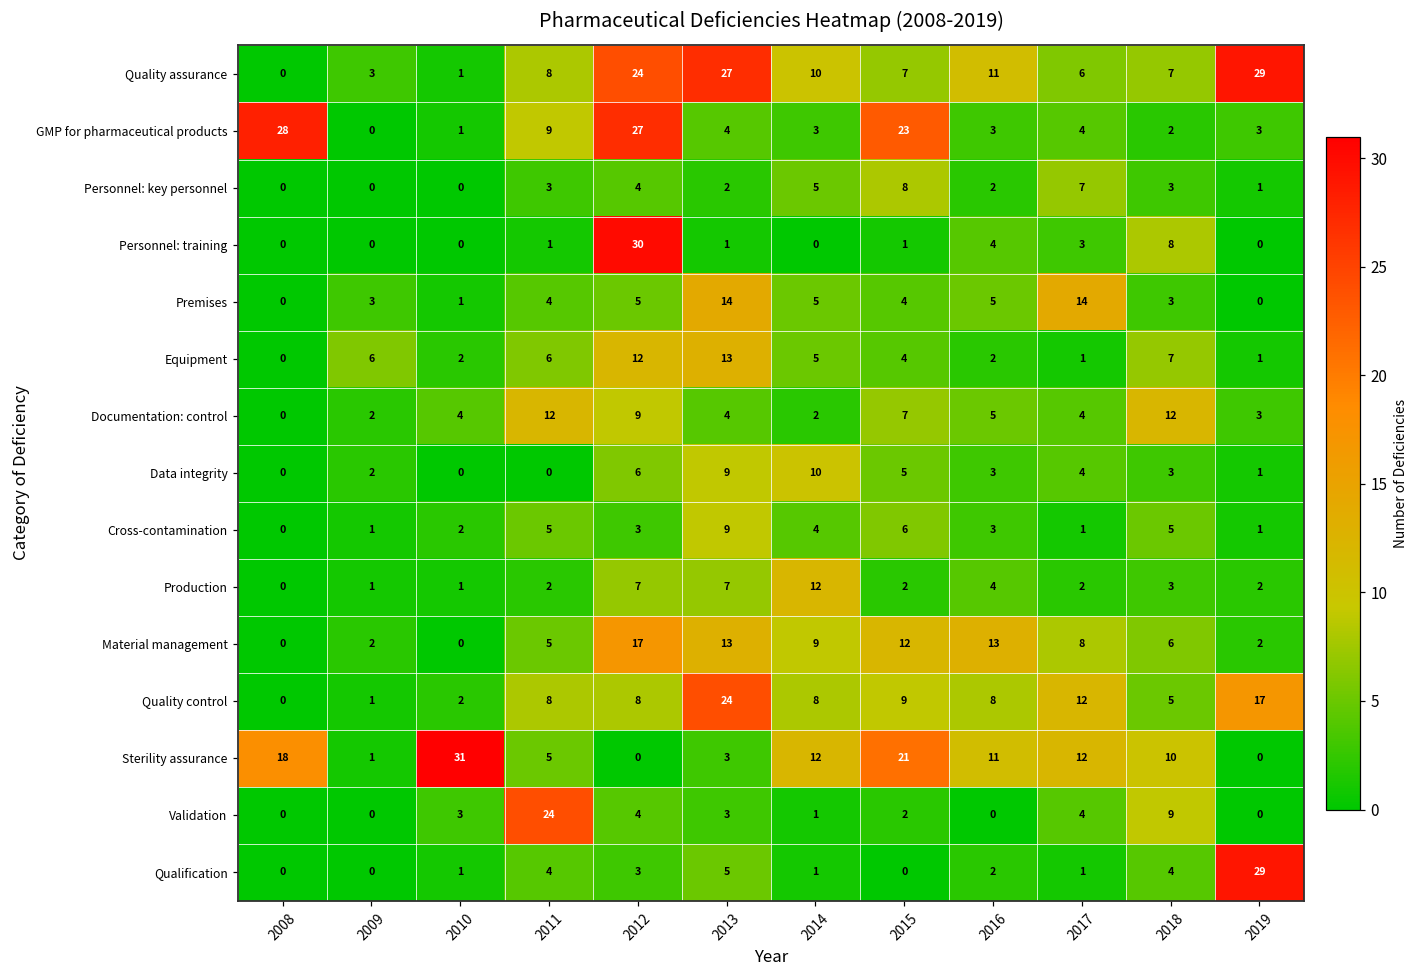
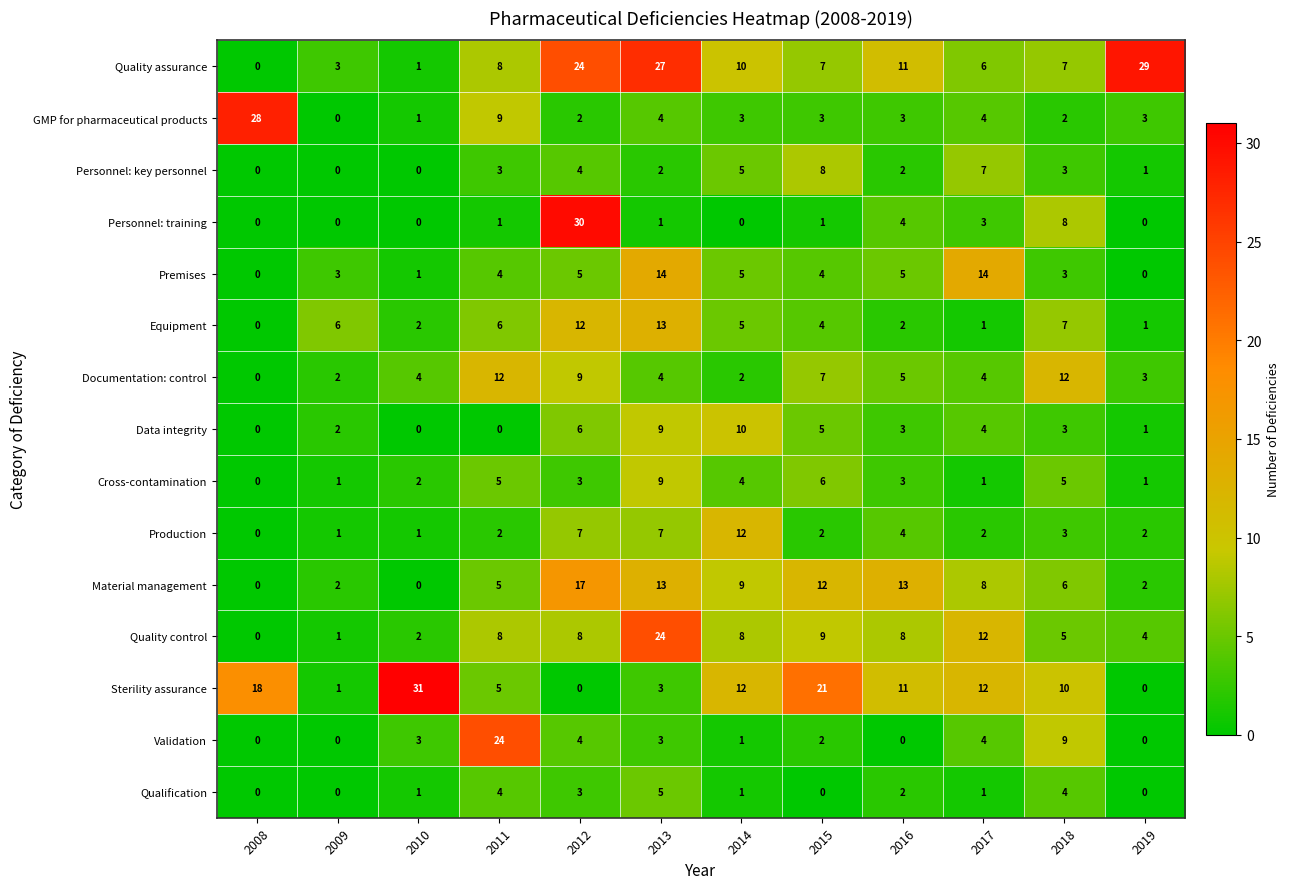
  {
    "Quality assurance": {
      "2008": 0,
      "2009": 3,
      "2010": 1,
      "2011": 8,
      "2012": 24,
      "2013": 27,
      "2014": 10,
      "2015": 7,
      "2016": 11,
      "2017": 6,
      "2018": 7,
      "2019": 29
    },
    "GMP for pharmaceutical products": {
      "2008": 28,
      "2009": 0,
      "2010": 1,
      "2011": 9,
-     "2012": 27,
+     "2012": 2,
      "2013": 4,
      "2014": 3,
-     "2015": 23,
+     "2015": 3,
      "2016": 3,
      "2017": 4,
      "2018": 2,
      "2019": 3
    },
    "Personnel: key personnel": {
      "2008": 0,
      "2009": 0,
      "2010": 0,
      "2011": 3,
      "2012": 4,
      "2013": 2,
      "2014": 5,
      "2015": 8,
      "2016": 2,
      "2017": 7,
      "2018": 3,
      "2019": 1
    },
    "Personnel: training": {
      "2008": 0,
      "2009": 0,
      "2010": 0,
      "2011": 1,
      "2012": 30,
      "2013": 1,
      "2014": 0,
      "2015": 1,
      "2016": 4,
      "2017": 3,
      "2018": 8,
      "2019": 0
    },
    "Premises": {
      "2008": 0,
      "2009": 3,
      "2010": 1,
      "2011": 4,
      "2012": 5,
      "2013": 14,
      "2014": 5,
      "2015": 4,
      "2016": 5,
      "2017": 14,
      "2018": 3,
      "2019": 0
    },
    "Equipment": {
      "2008": 0,
      "2009": 6,
      "2010": 2,
      "2011": 6,
      "2012": 12,
      "2013": 13,
      "2014": 5,
      "2015": 4,
      "2016": 2,
      "2017": 1,
      "2018": 7,
      "2019": 1
    },
    "Documentation: control": {
      "2008": 0,
      "2009": 2,
      "2010": 4,
      "2011": 12,
      "2012": 9,
      "2013": 4,
      "2014": 2,
      "2015": 7,
      "2016": 5,
      "2017": 4,
      "2018": 12,
      "2019": 3
    },
    "Data integrity": {
      "2008": 0,
      "2009": 2,
      "2010": 0,
      "2011": 0,
      "2012": 6,
      "2013": 9,
      "2014": 10,
      "2015": 5,
      "2016": 3,
      "2017": 4,
      "2018": 3,
      "2019": 1
    },
    "Cross-contamination": {
      "2008": 0,
      "2009": 1,
      "2010": 2,
      "2011": 5,
      "2012": 3,
      "2013": 9,
      "2014": 4,
      "2015": 6,
      "2016": 3,
      "2017": 1,
      "2018": 5,
      "2019": 1
    },
    "Production": {
      "2008": 0,
      "2009": 1,
      "2010": 1,
      "2011": 2,
      "2012": 7,
      "2013": 7,
      "2014": 12,
      "2015": 2,
      "2016": 4,
      "2017": 2,
      "2018": 3,
      "2019": 2
    },
    "Material management": {
      "2008": 0,
      "2009": 2,
      "2010": 0,
      "2011": 5,
      "2012": 17,
      "2013": 13,
      "2014": 9,
      "2015": 12,
      "2016": 13,
      "2017": 8,
      "2018": 6,
      "2019": 2
    },
    "Quality control": {
      "2008": 0,
      "2009": 1,
      "2010": 2,
      "2011": 8,
      "2012": 8,
      "2013": 24,
      "2014": 8,
      "2015": 9,
      "2016": 8,
      "2017": 12,
      "2018": 5,
-     "2019": 17
+     "2019": 4
    },
    "Sterility assurance": {
      "2008": 18,
      "2009": 1,
      "2010": 31,
      "2011": 5,
      "2012": 0,
      "2013": 3,
      "2014": 12,
      "2015": 21,
      "2016": 11,
      "2017": 12,
      "2018": 10,
      "2019": 0
    },
    "Validation": {
      "2008": 0,
      "2009": 0,
      "2010": 3,
      "2011": 24,
      "2012": 4,
      "2013": 3,
      "2014": 1,
      "2015": 2,
      "2016": 0,
      "2017": 4,
      "2018": 9,
      "2019": 0
    },
    "Qualification": {
      "2008": 0,
      "2009": 0,
      "2010": 1,
      "2011": 4,
      "2012": 3,
      "2013": 5,
      "2014": 1,
      "2015": 0,
      "2016": 2,
      "2017": 1,
      "2018": 4,
-     "2019": 29
+     "2019": 0
    }
  }
